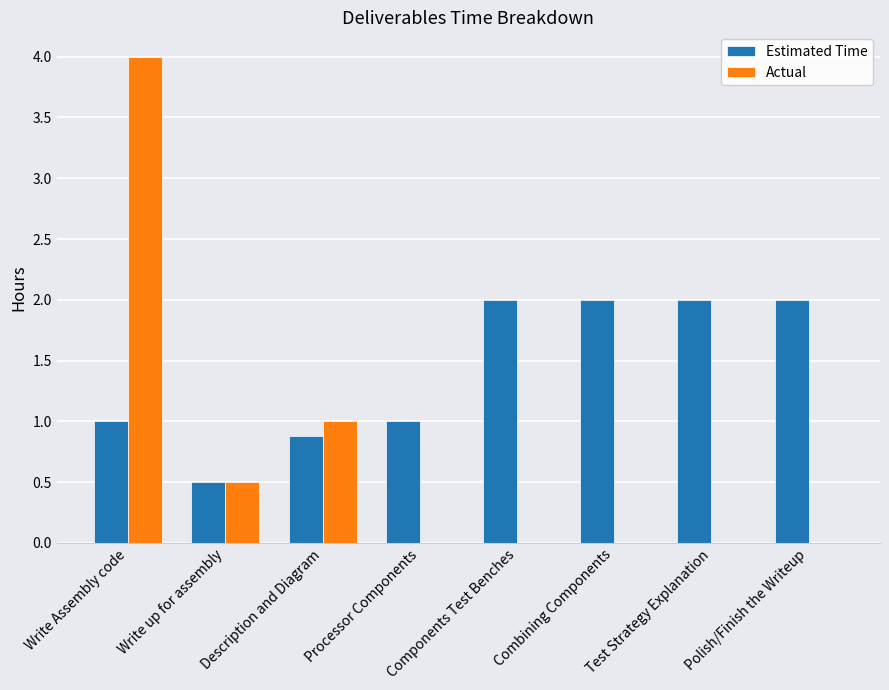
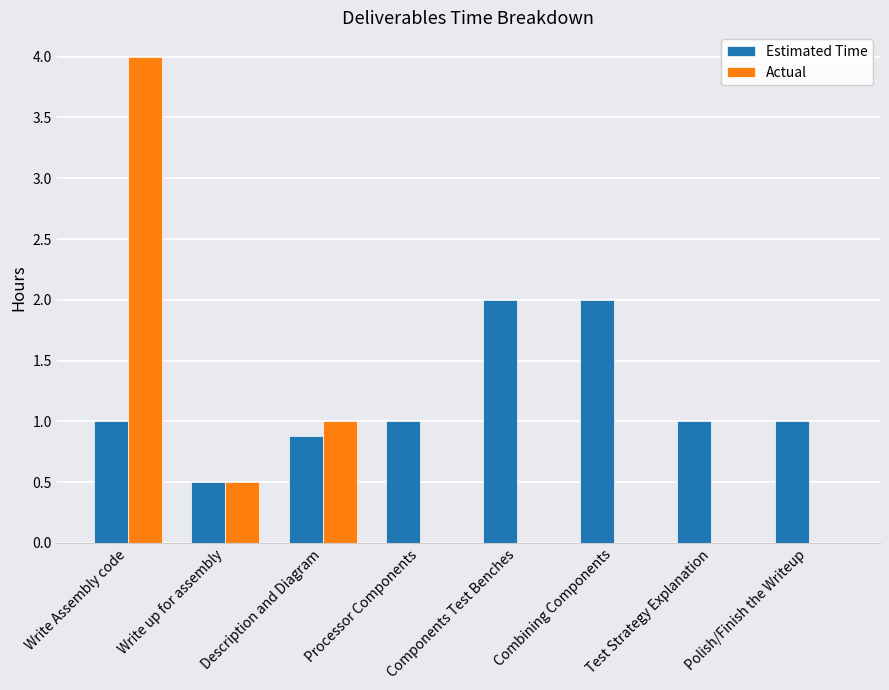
  {
    "Estimated Time": {
      "Write Assembly code": 1,
      "Write up for assembly": 0.50,
      "Description and Diagram": 0.88,
      "Processor Components": 1,
      "Components Test Benches": 2,
      "Combining Components": 2,
-     "Test Strategy Explanation": 2,
-     "Polish/Finish the Writeup": 2
+     "Test Strategy Explanation": 1,
+     "Polish/Finish the Writeup": 1
    },
    "Actual": {
      "Write Assembly code": 4,
      "Write up for assembly": 0.50,
      "Description and Diagram": 1,
      "Processor Components": 0,
      "Components Test Benches": 0,
      "Combining Components": 0,
      "Test Strategy Explanation": 0,
      "Polish/Finish the Writeup": 0
    }
  }
